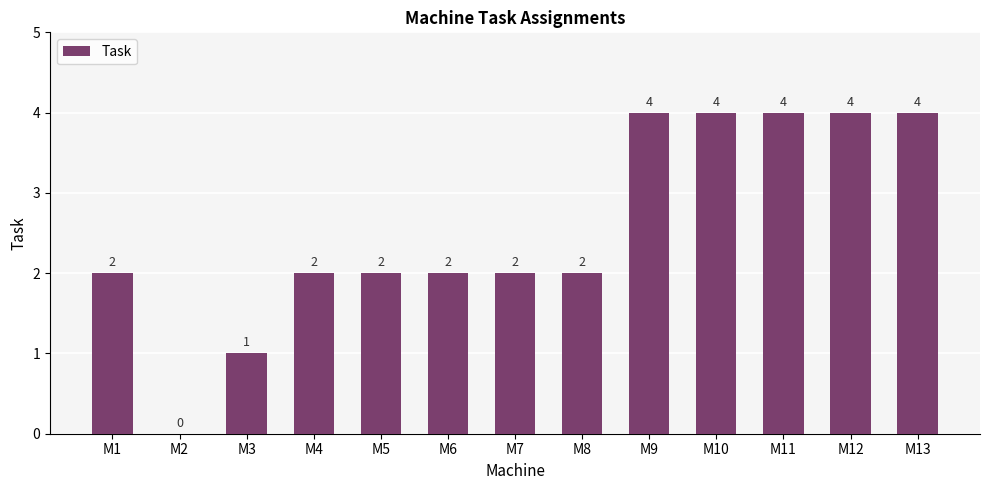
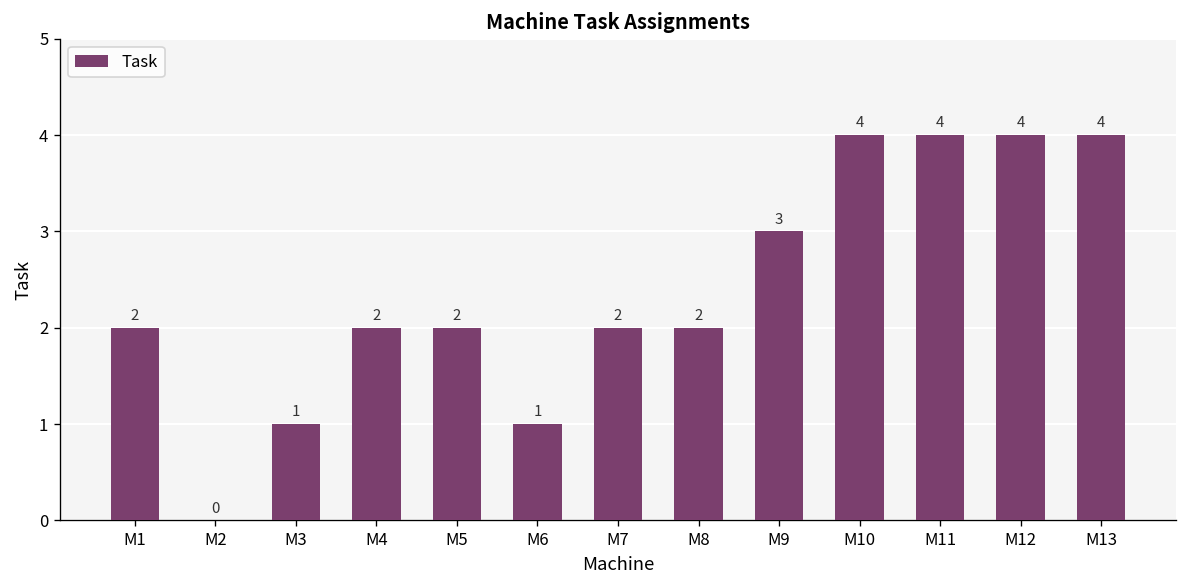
  {
    "M1": 2,
    "M2": 0,
    "M3": 1,
    "M4": 2,
    "M5": 2,
-   "M6": 2,
+   "M6": 1,
    "M7": 2,
    "M8": 2,
-   "M9": 4,
+   "M9": 3,
    "M10": 4,
    "M11": 4,
    "M12": 4,
    "M13": 4
  }
